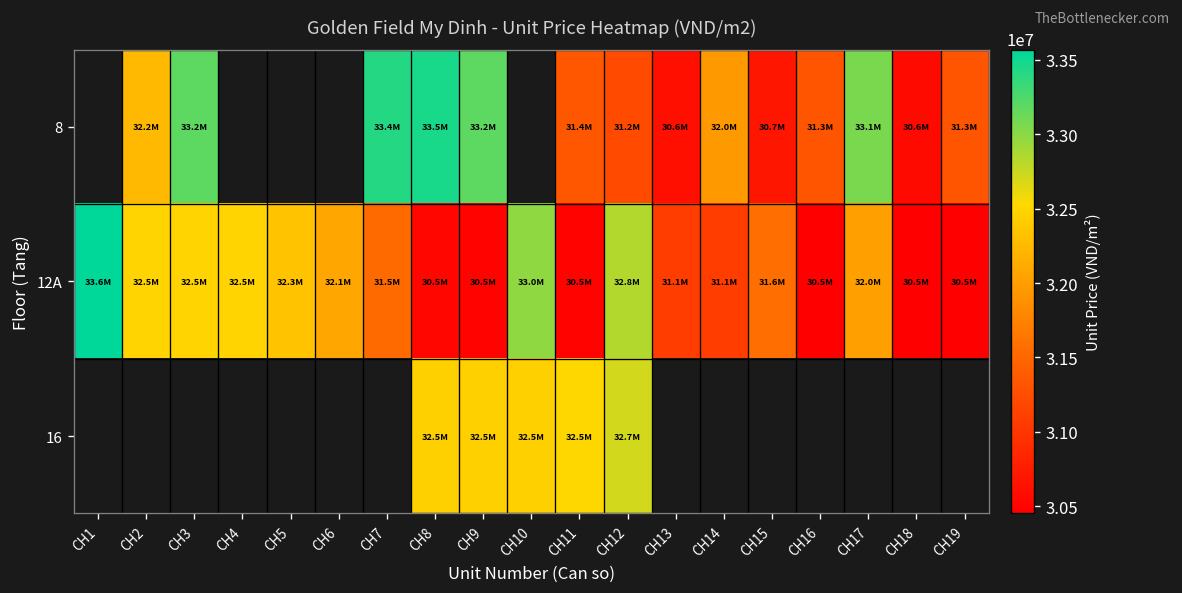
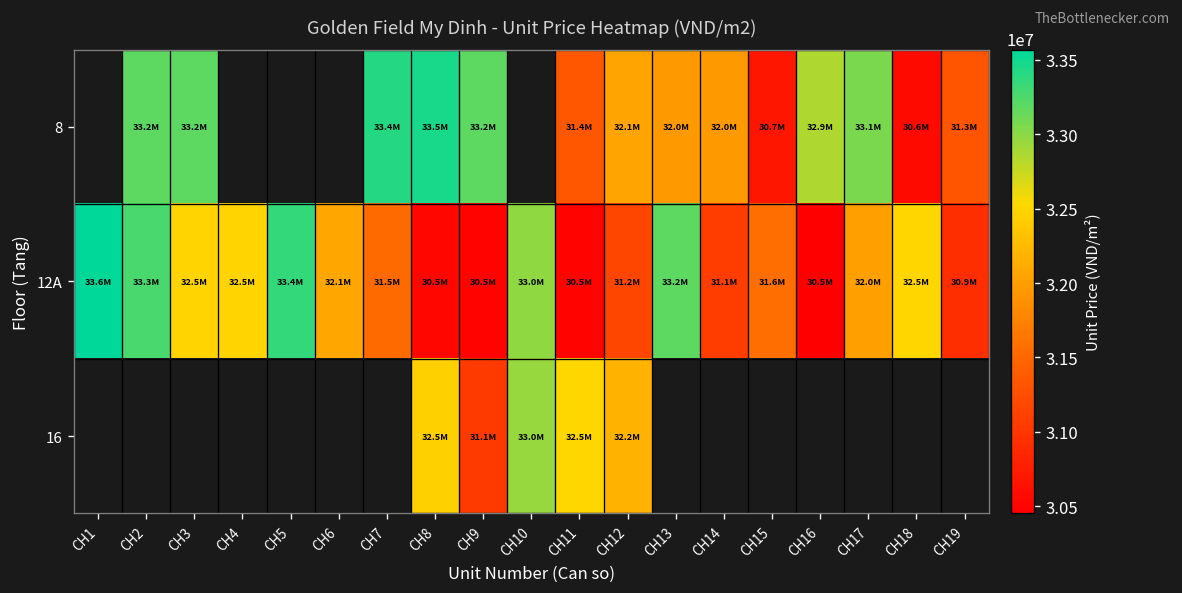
  {
    "8": {
-     "CH2": "32.2M",
+     "CH2": "33.2M",
      "CH3": "33.2M",
      "CH7": "33.4M",
      "CH8": "33.5M",
      "CH9": "33.2M",
      "CH11": "31.4M",
-     "CH12": "31.2M",
-     "CH13": "30.6M",
+     "CH12": "32.1M",
+     "CH13": "32.0M",
      "CH14": "32.0M",
      "CH15": "30.7M",
-     "CH16": "31.3M",
+     "CH16": "32.9M",
      "CH17": "33.1M",
      "CH18": "30.6M",
      "CH19": "31.3M"
    },
    "12A": {
      "CH1": "33.6M",
-     "CH2": "32.5M",
+     "CH2": "33.3M",
      "CH3": "32.5M",
      "CH4": "32.5M",
-     "CH5": "32.3M",
+     "CH5": "33.4M",
      "CH6": "32.1M",
      "CH7": "31.5M",
      "CH8": "30.5M",
      "CH9": "30.5M",
      "CH10": "33.0M",
      "CH11": "30.5M",
-     "CH12": "32.8M",
-     "CH13": "31.1M",
+     "CH12": "31.2M",
+     "CH13": "33.2M",
      "CH14": "31.1M",
      "CH15": "31.6M",
      "CH16": "30.5M",
      "CH17": "32.0M",
-     "CH18": "30.5M",
-     "CH19": "30.5M"
+     "CH18": "32.5M",
+     "CH19": "30.9M"
    },
    "16": {
      "CH8": "32.5M",
-     "CH9": "32.5M",
-     "CH10": "32.5M",
+     "CH9": "31.1M",
+     "CH10": "33.0M",
      "CH11": "32.5M",
-     "CH12": "32.7M"
+     "CH12": "32.2M"
    }
  }
